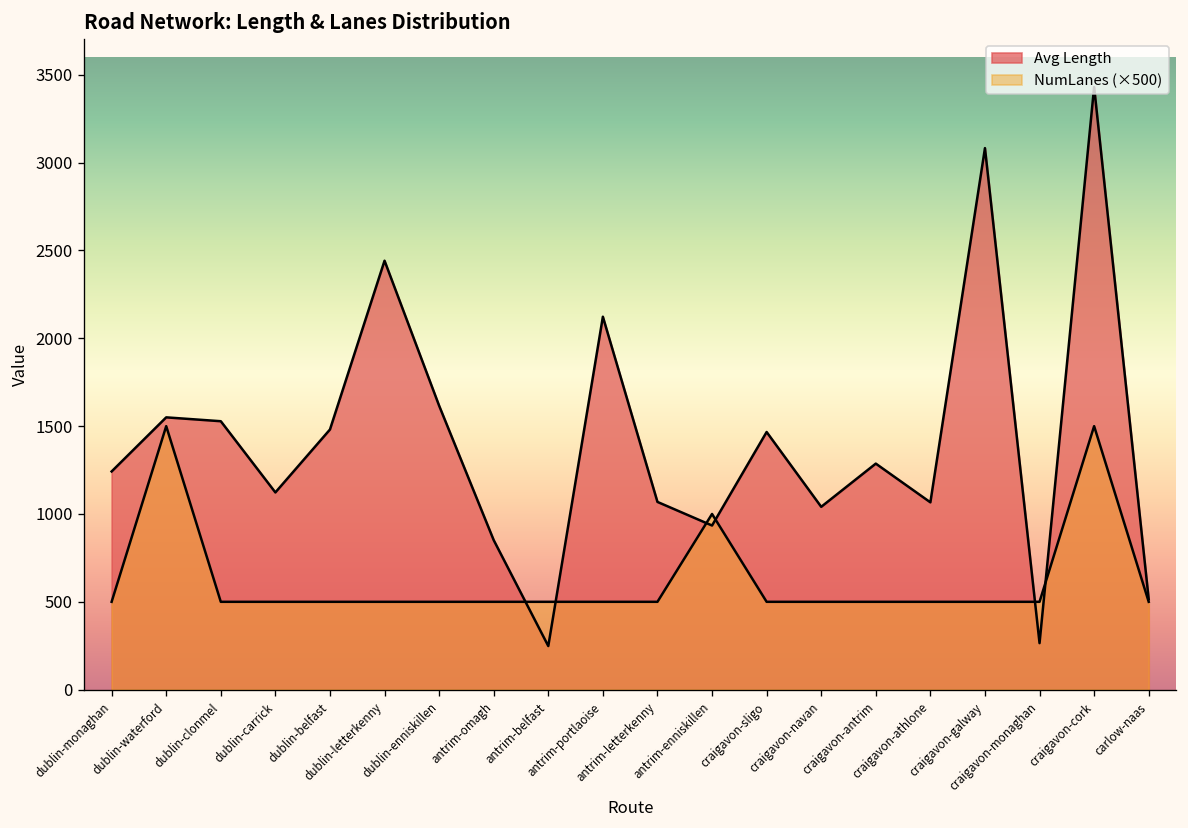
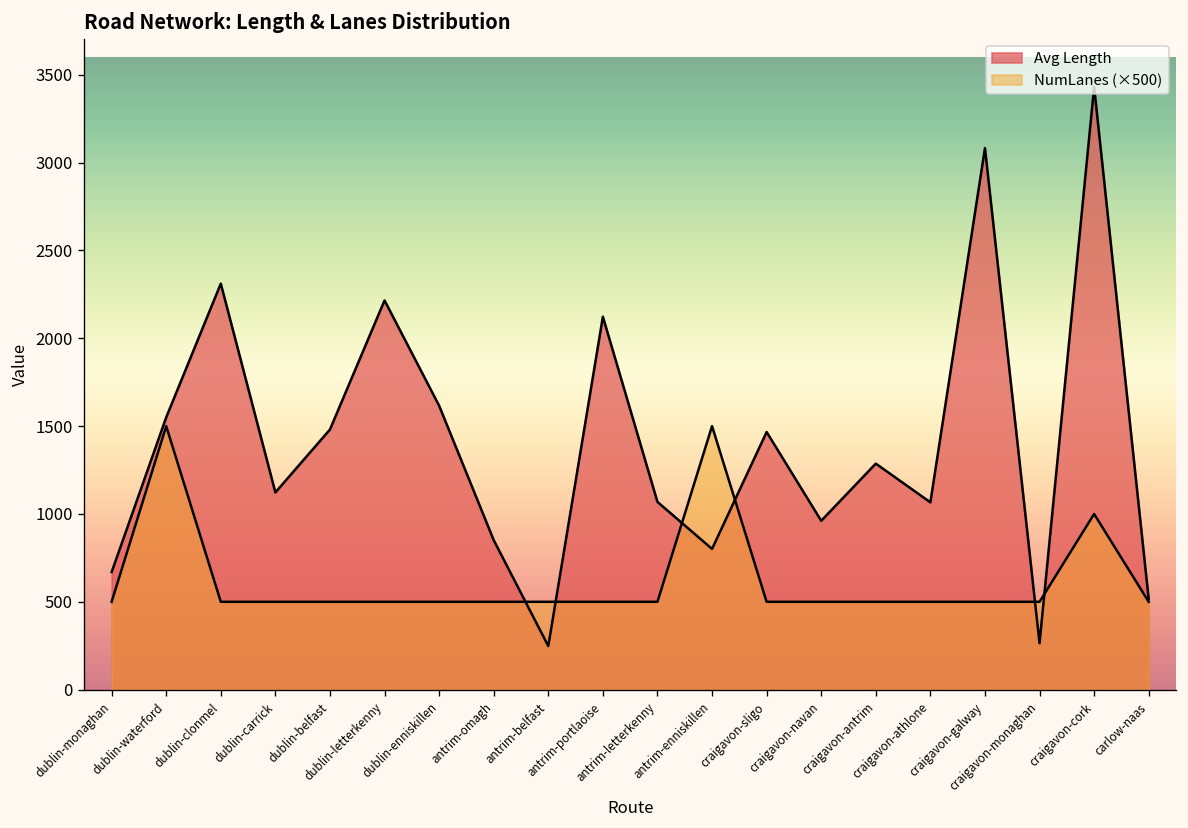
  {
    "Avg Length": {
-     "dublin-monaghan": 1240,
+     "dublin-monaghan": 670,
      "dublin-waterford": 1550,
-     "dublin-clonmel": 1530,
+     "dublin-clonmel": 2310,
      "dublin-carrick": 1120,
      "dublin-belfast": 1480,
-     "dublin-letterkenny": 2440,
+     "dublin-letterkenny": 2220,
      "dublin-enniskillen": 1620,
      "antrim-omagh": 850,
      "antrim-belfast": 250,
      "antrim-portlaoise": 2120,
      "antrim-letterkenny": 1070,
-     "antrim-enniskillen": 930,
+     "antrim-enniskillen": 800,
      "craigavon-sligo": 1470,
-     "craigavon-navan": 1040,
+     "craigavon-navan": 960,
      "craigavon-antrim": 1290,
      "craigavon-athlone": 1070,
      "craigavon-galway": 3080,
      "craigavon-monaghan": 260
    },
    "NumLanes (×500)": {
      "dublin-monaghan": 500,
      "dublin-waterford": 1500,
      "dublin-clonmel": 500,
      "dublin-carrick": 500,
      "dublin-belfast": 500,
      "dublin-letterkenny": 500,
      "dublin-enniskillen": 500,
      "antrim-omagh": 500,
      "antrim-belfast": 500,
      "antrim-portlaoise": 500,
      "antrim-letterkenny": 500,
-     "antrim-enniskillen": 1000,
+     "antrim-enniskillen": 1500,
      "craigavon-sligo": 500,
      "craigavon-navan": 500,
      "craigavon-antrim": 500,
      "craigavon-athlone": 500,
      "craigavon-galway": 500,
      "craigavon-monaghan": 500,
-     "craigavon-cork": 1500
+     "craigavon-cork": 1000
    }
  }
